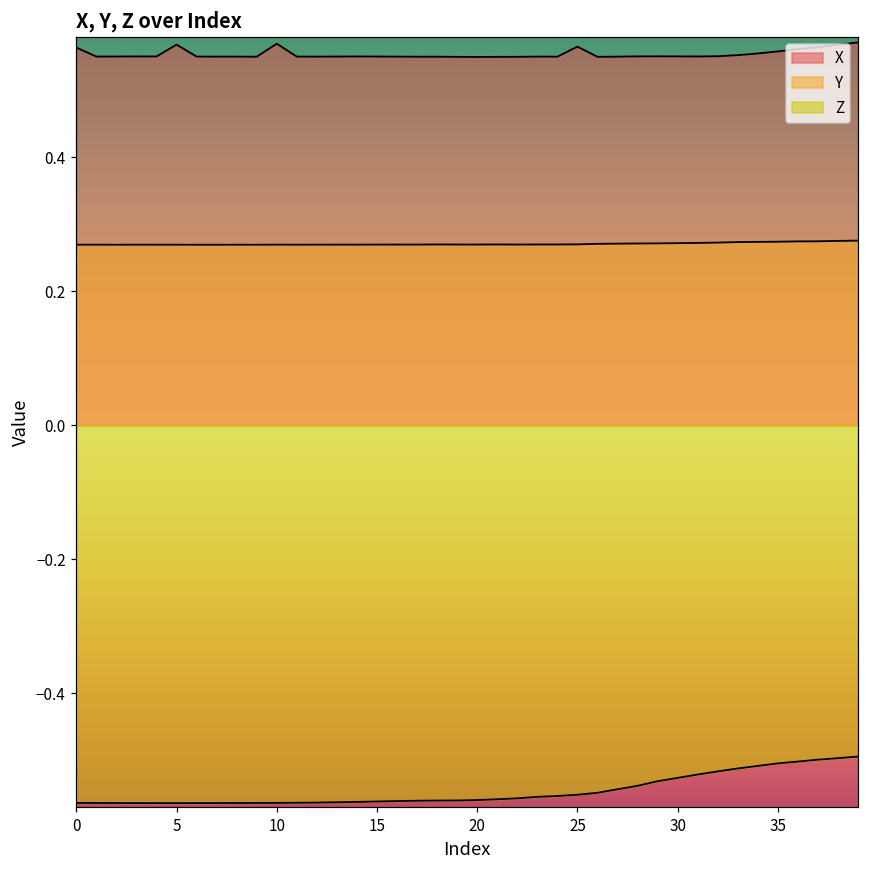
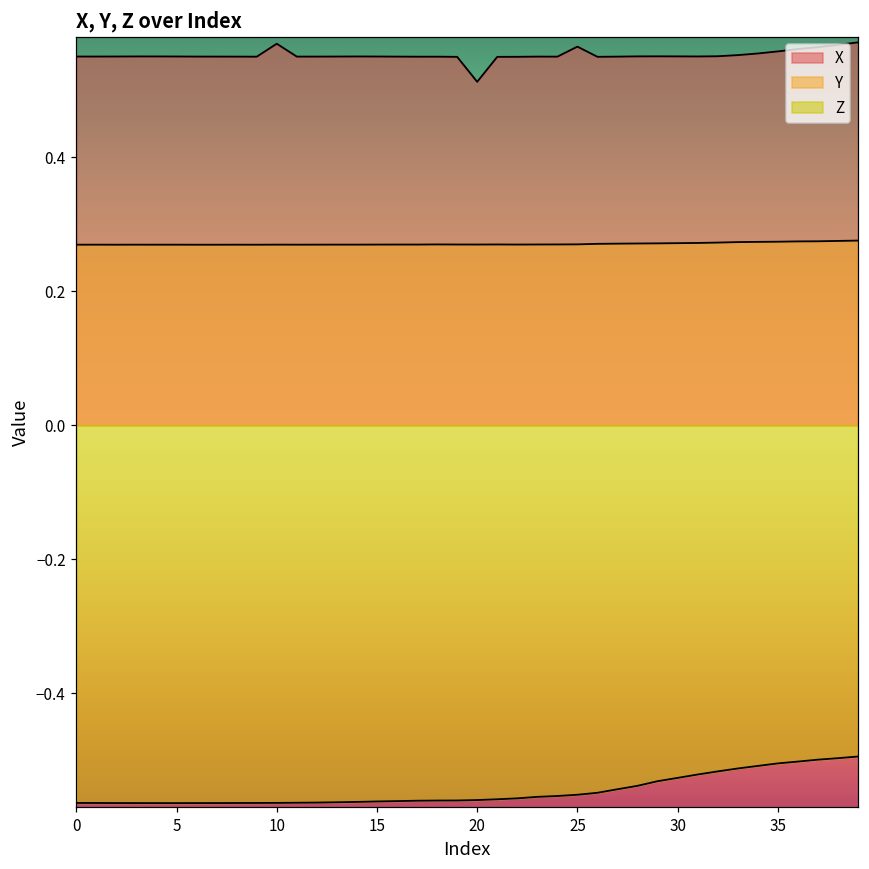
  {
    "X": {
-     "0": 0.56,
-     "5": 0.57,
+     "0": 0.55,
+     "5": 0.55,
      "10": 0.57,
      "15": 0.55,
-     "20": 0.55,
+     "20": 0.51,
      "25": 0.57,
      "30": 0.55,
      "35": 0.56
    }
  }
